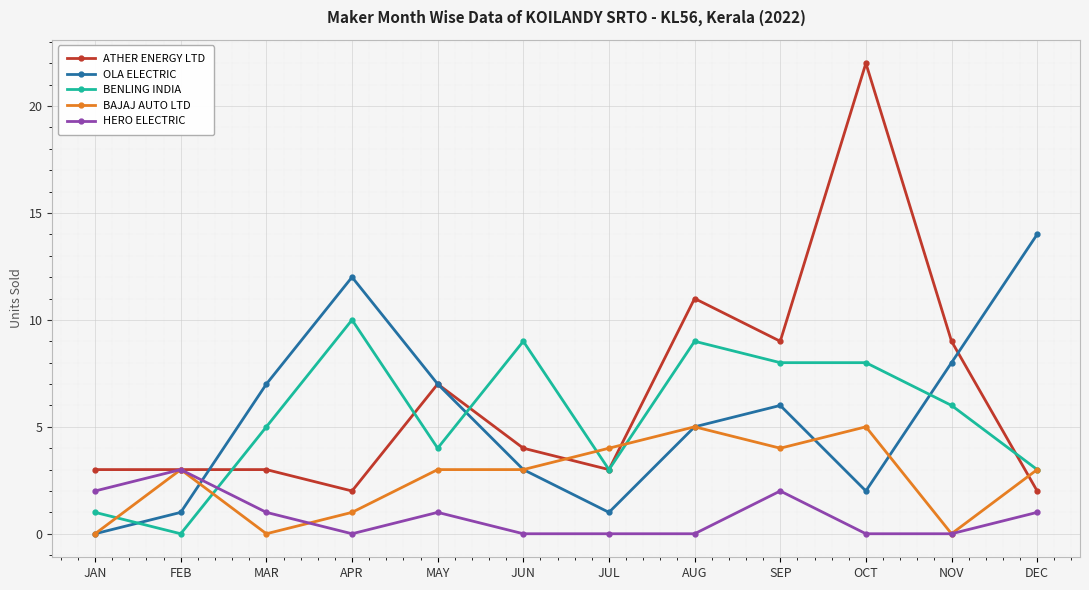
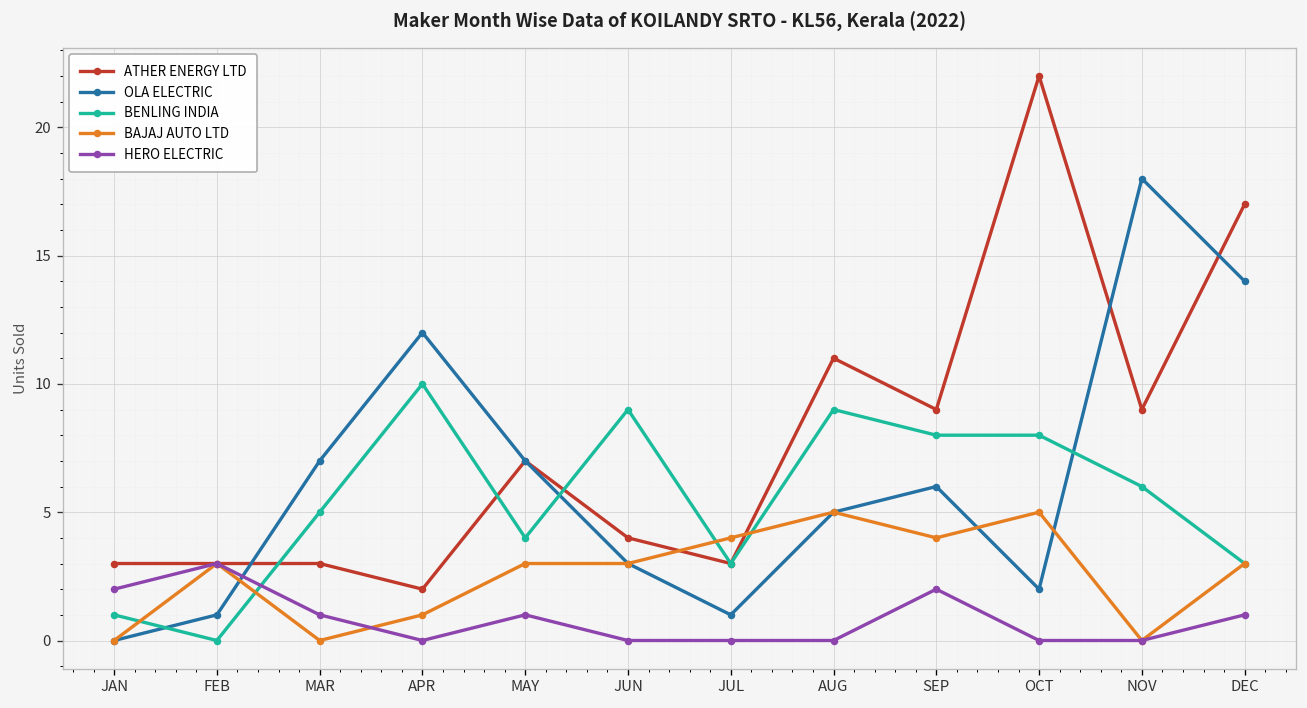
  {
    "ATHER ENERGY LTD": {
      "JAN": 3,
      "MAR": 3,
      "APR": 2,
      "JUN": 4,
      "AUG": 11,
      "SEP": 9,
      "OCT": 22,
      "NOV": 9,
-     "DEC": 2
+     "DEC": 17
    },
    "OLA ELECTRIC": {
      "FEB": 1,
      "MAR": 7,
      "APR": 12,
      "JUL": 1,
      "SEP": 6,
      "OCT": 2,
-     "NOV": 8,
+     "NOV": 18,
      "DEC": 14
    },
    "BENLING INDIA": {
      "JAN": 1,
      "FEB": 0,
      "MAR": 5,
      "APR": 10,
      "MAY": 4,
      "JUN": 9,
      "AUG": 9,
      "SEP": 8,
      "OCT": 8,
      "NOV": 6
    },
    "BAJAJ AUTO LTD": {
      "MAR": 0,
      "APR": 1,
      "MAY": 3,
      "JUL": 4,
      "SEP": 4,
      "OCT": 5
    },
    "HERO ELECTRIC": {
      "JAN": 2,
      "MAR": 1,
      "APR": 0,
      "MAY": 1,
      "JUN": 0,
      "JUL": 0,
      "AUG": 0,
      "SEP": 2,
      "OCT": 0,
      "DEC": 1
    }
  }
